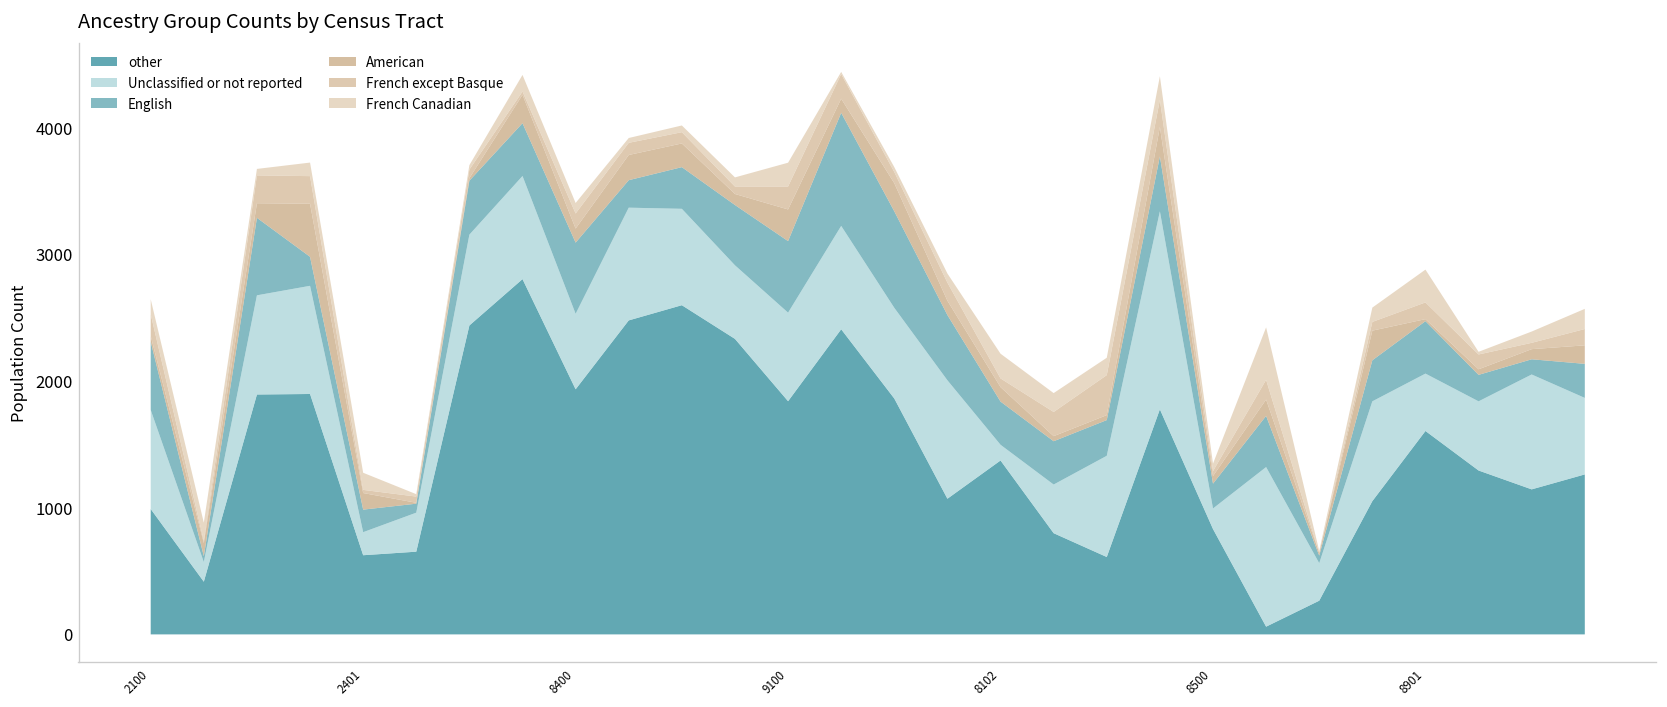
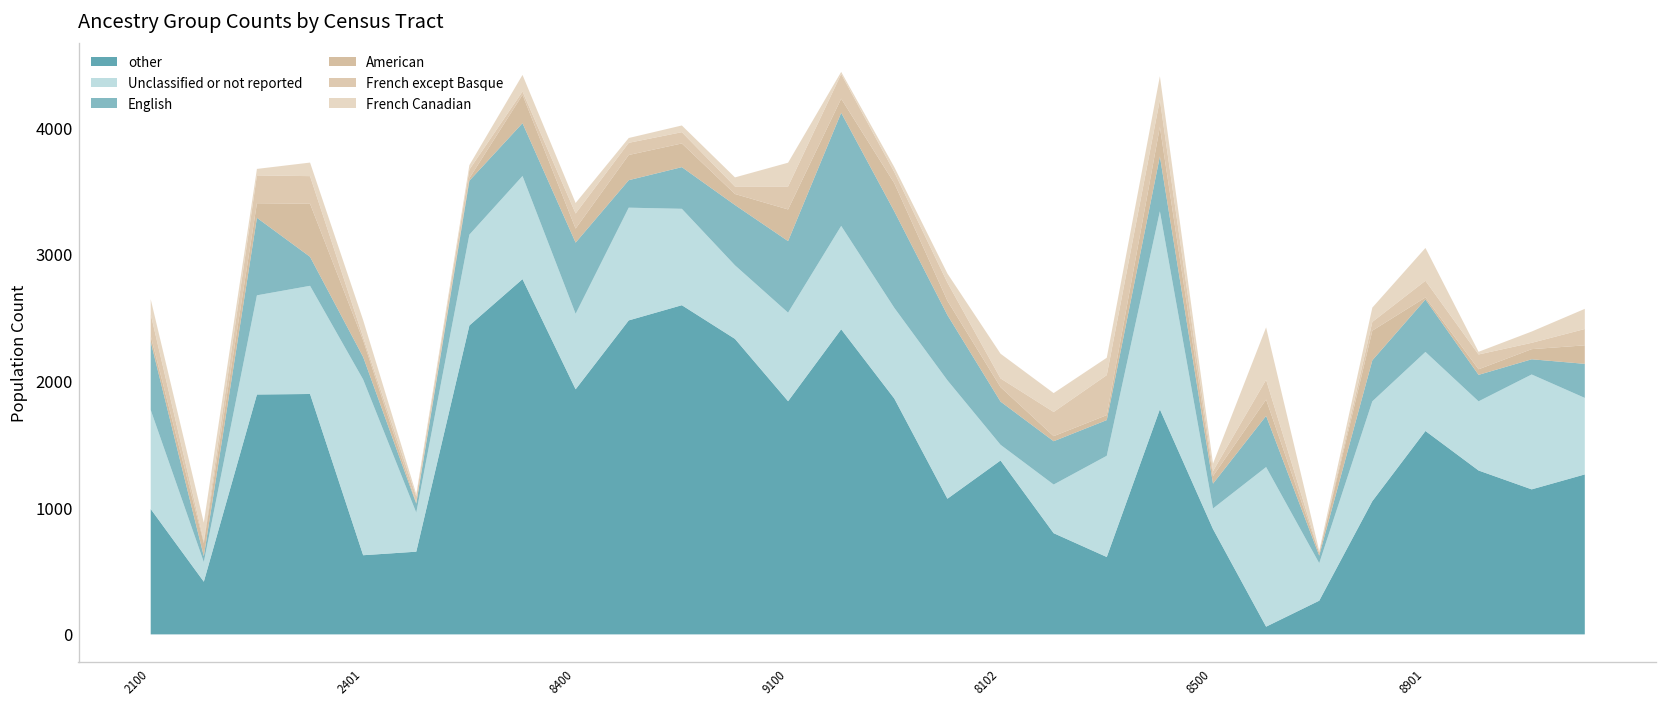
  {
    "Unclassified or not reported": {
      "2100": 780,
-     "2401": 180,
+     "2401": 1390,
      "8400": 600,
      "9100": 700,
      "8102": 120,
      "8500": 160,
-     "8901": 450
+     "8901": 620
    }
  }
